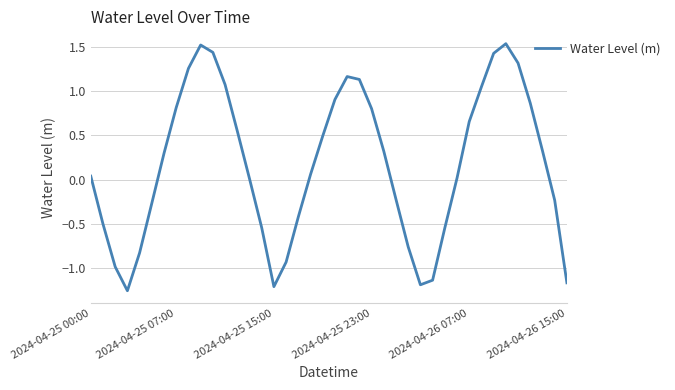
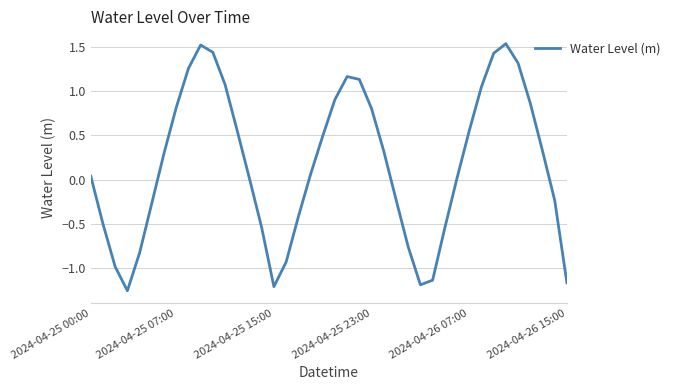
  {
    "2024-04-25 00:00": 0.0,
    "2024-04-25 07:00": 0.8,
    "2024-04-25 15:00": -1.2,
    "2024-04-25 23:00": 0.8,
-   "2024-04-26 07:00": 0.7,
+   "2024-04-26 07:00": 0.6,
    "2024-04-26 15:00": -1.2
  }
